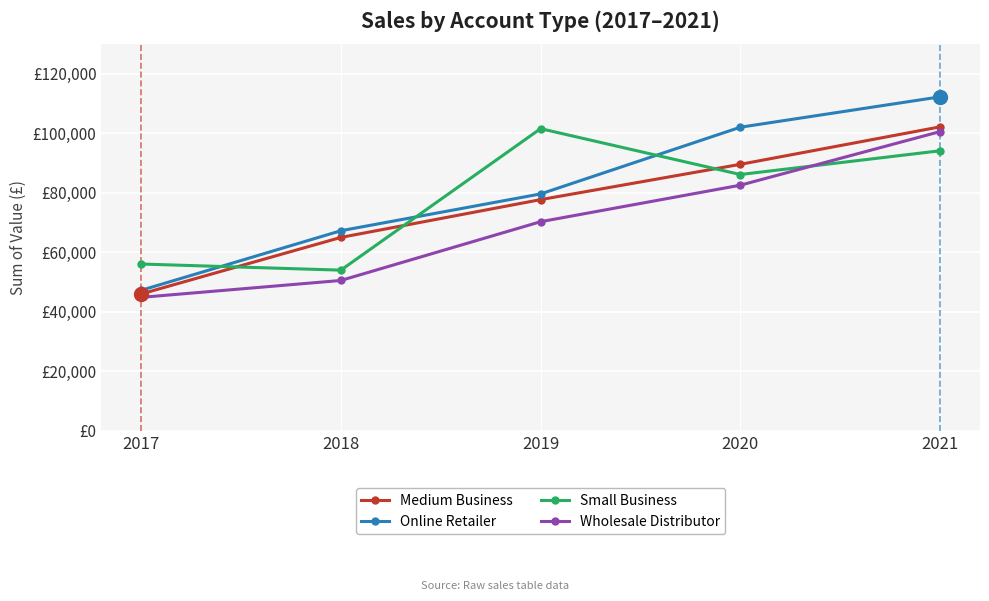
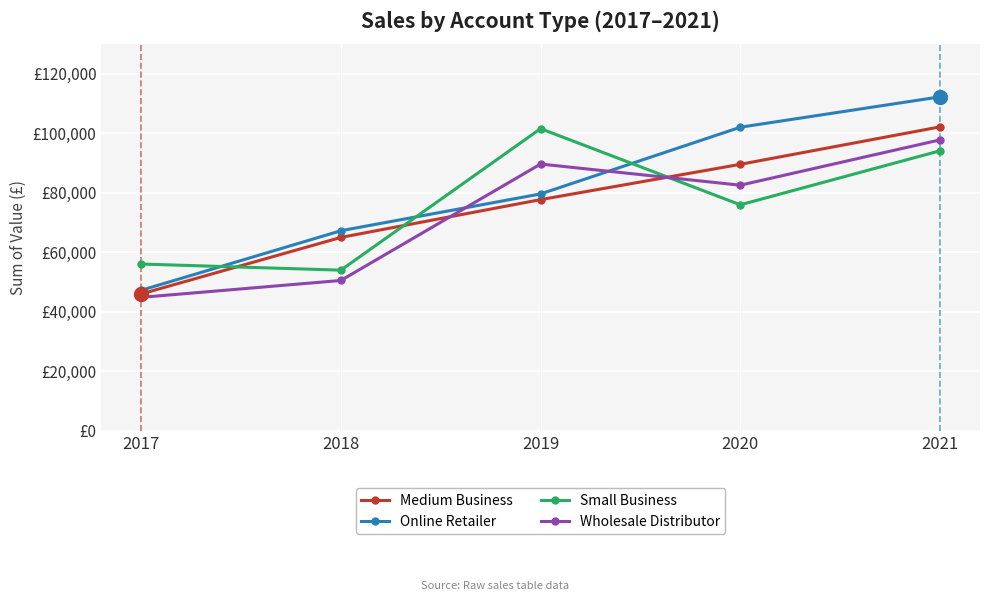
  {
    "Small Business": {
      "2017": "£56,000",
      "2018": "£54,000",
      "2019": "£102,000",
-     "2020": "£86,000",
+     "2020": "£76,000",
      "2021": "£94,000"
    },
    "Wholesale Distributor": {
      "2017": "£45,000",
      "2018": "£51,000",
-     "2019": "£70,000",
+     "2019": "£90,000",
      "2020": "£83,000",
-     "2021": "£101,000"
+     "2021": "£98,000"
    }
  }
